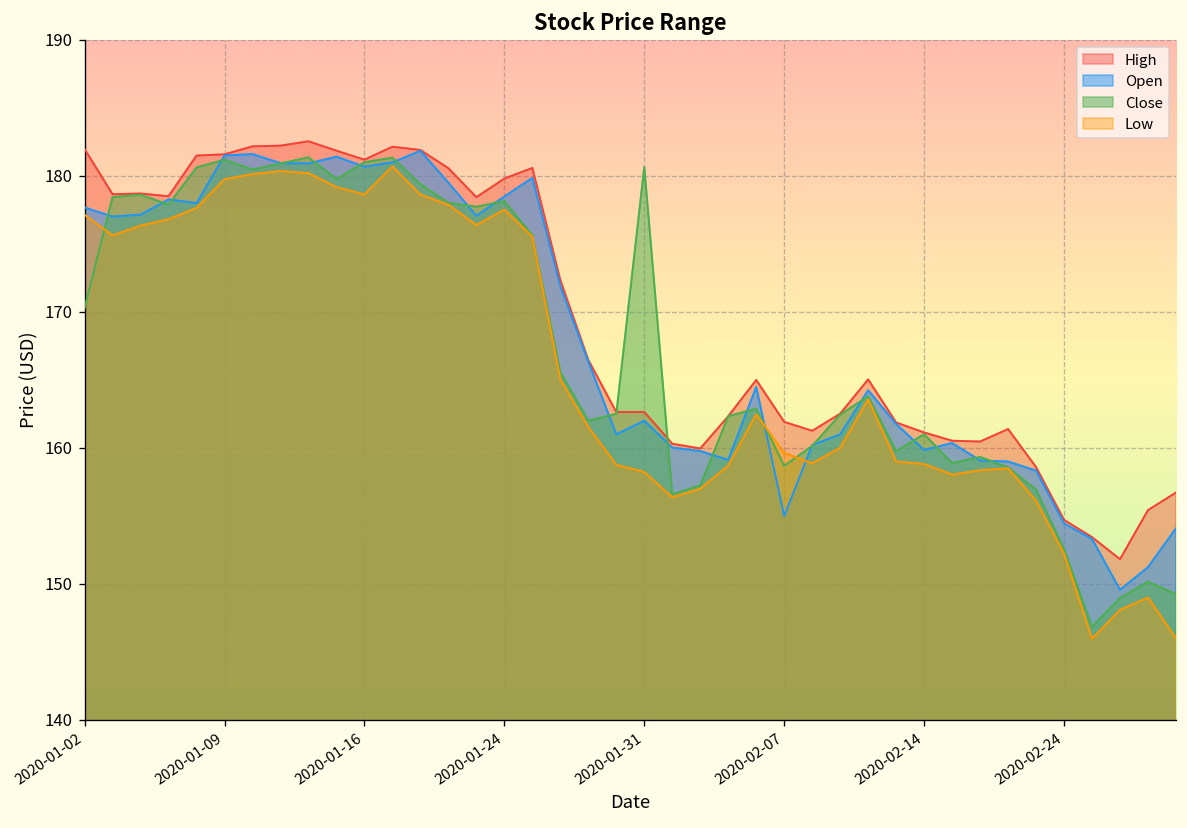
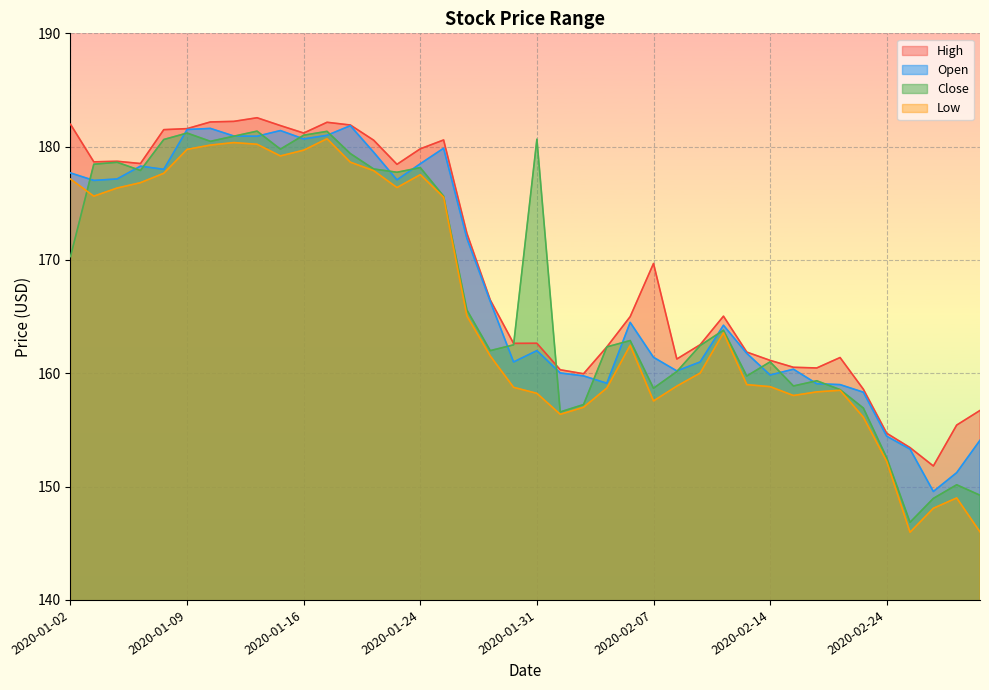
  {
    "High": {
      "2020-01-02": 182.0,
      "2020-01-24": 179.8,
      "2020-01-31": 162.6,
-     "2020-02-07": 161.9,
+     "2020-02-07": 169.7,
      "2020-02-24": 154.7
    },
    "Open": {
      "2020-01-02": 177.7,
      "2020-01-16": 180.7,
      "2020-01-24": 178.5,
      "2020-01-31": 162.0,
-     "2020-02-07": 155.0,
+     "2020-02-07": 161.4,
      "2020-02-14": 159.9,
      "2020-02-24": 154.4
    },
    "Close": {
      "2020-01-02": 170.3,
      "2020-01-09": 181.2,
      "2020-01-24": 178.1,
      "2020-01-31": 180.7,
      "2020-02-07": 158.7,
      "2020-02-24": 152.6
    },
    "Low": {
      "2020-01-02": 177.1,
      "2020-01-09": 179.8,
-     "2020-01-16": 178.6,
+     "2020-01-16": 179.7,
      "2020-01-24": 177.5,
      "2020-01-31": 158.2,
-     "2020-02-07": 159.6,
+     "2020-02-07": 157.6,
      "2020-02-14": 158.8,
      "2020-02-24": 152.2
    }
  }
